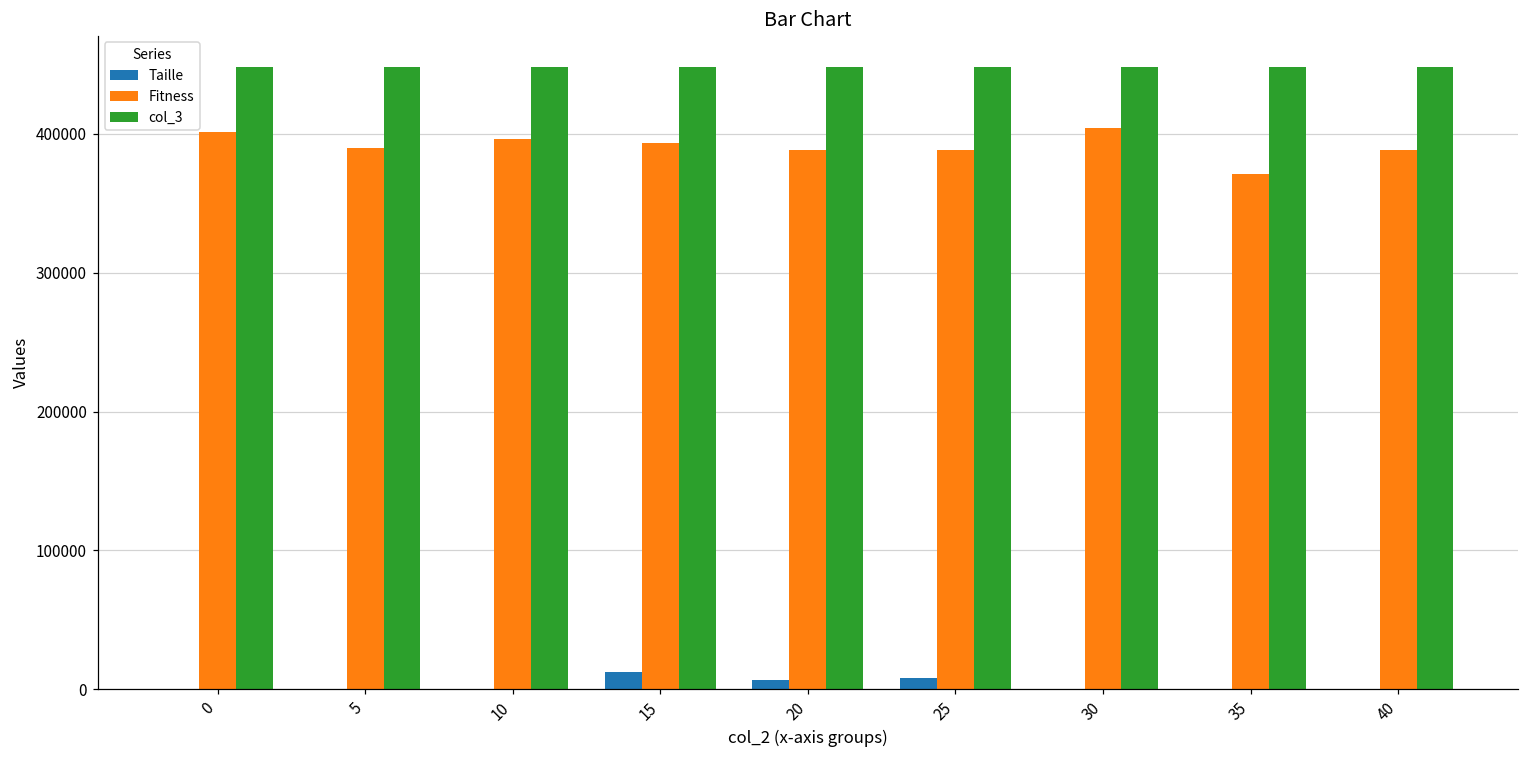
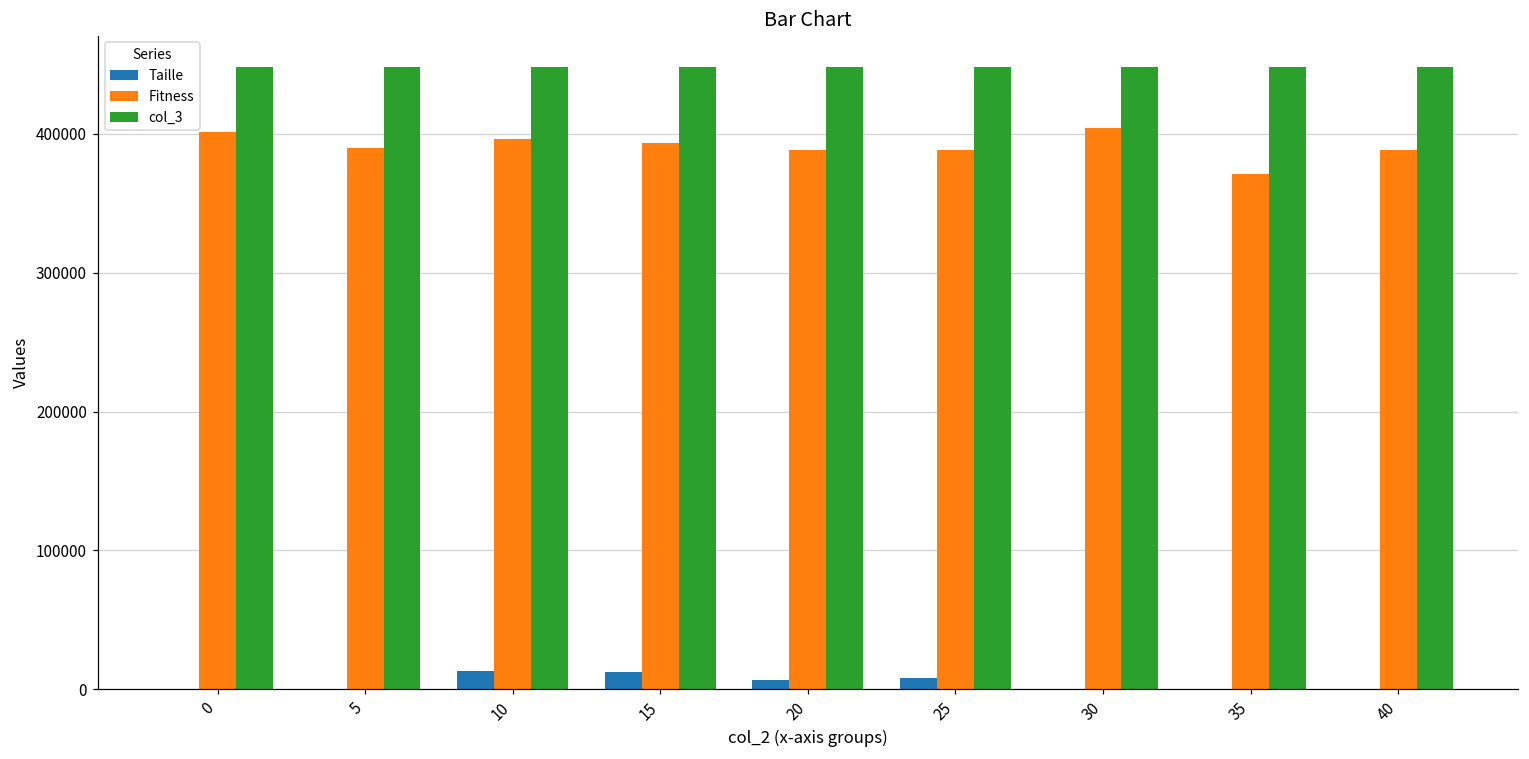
  {
    "Taille": {
      "0": 0,
-     "10": 0,
+     "10": 13000,
      "15": 13000,
      "20": 7000,
      "25": 8000
    },
    "Fitness": {
      "0": 402000,
      "5": 390000,
      "10": 397000,
      "15": 394000,
      "20": 388000,
      "25": 388000,
      "30": 404000,
      "35": 371000,
      "40": 388000
    },
    "col_3": {
      "0": 448000,
      "5": 448000,
      "10": 448000,
      "15": 448000,
      "20": 448000,
      "25": 448000,
      "30": 448000,
      "35": 448000,
      "40": 448000
    }
  }
